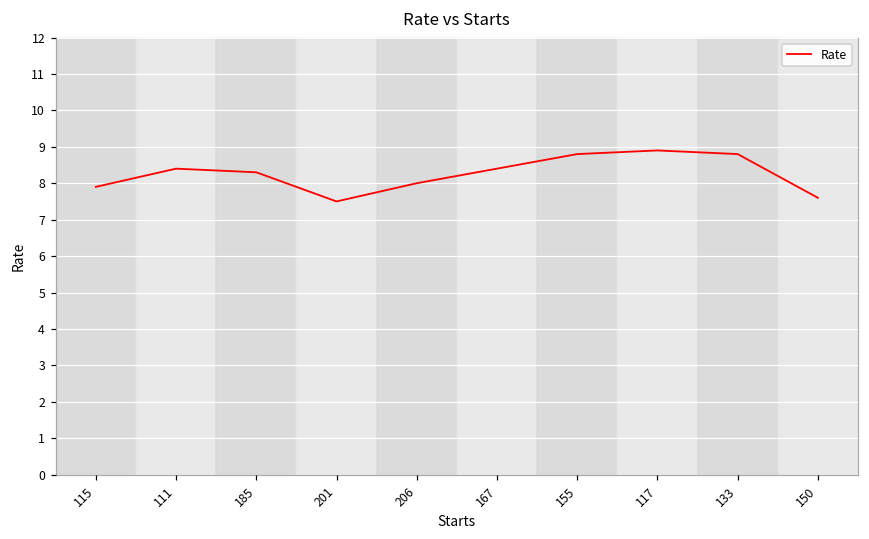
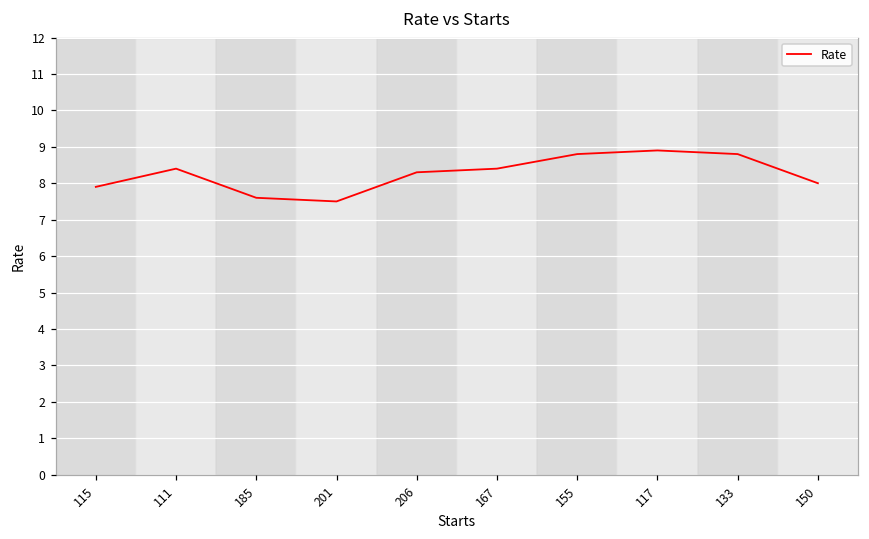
  {
    "115": 7.9,
    "111": 8.4,
-   "185": 8.3,
+   "185": 7.6,
    "201": 7.5,
-   "206": 8.0,
+   "206": 8.3,
    "167": 8.4,
    "155": 8.8,
    "117": 8.9,
    "133": 8.8,
-   "150": 7.6
+   "150": 8.0
  }
